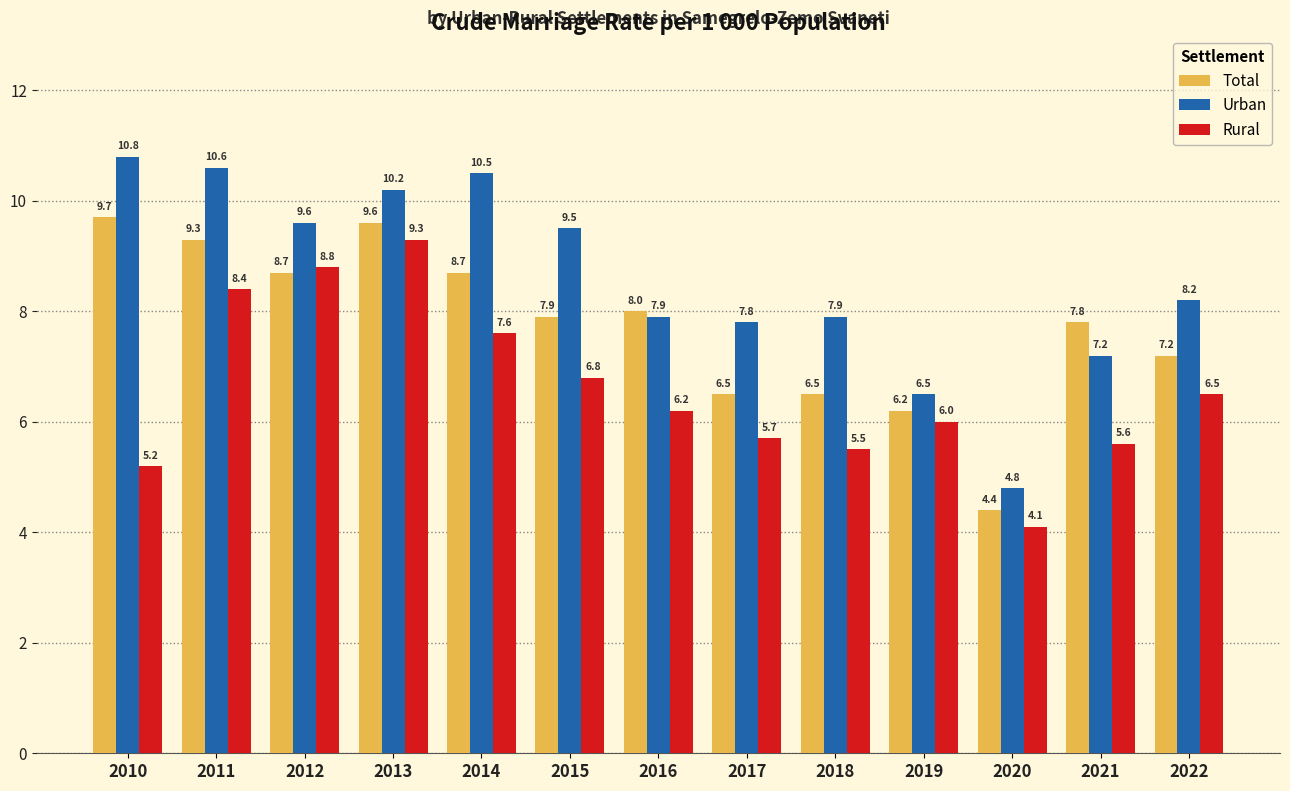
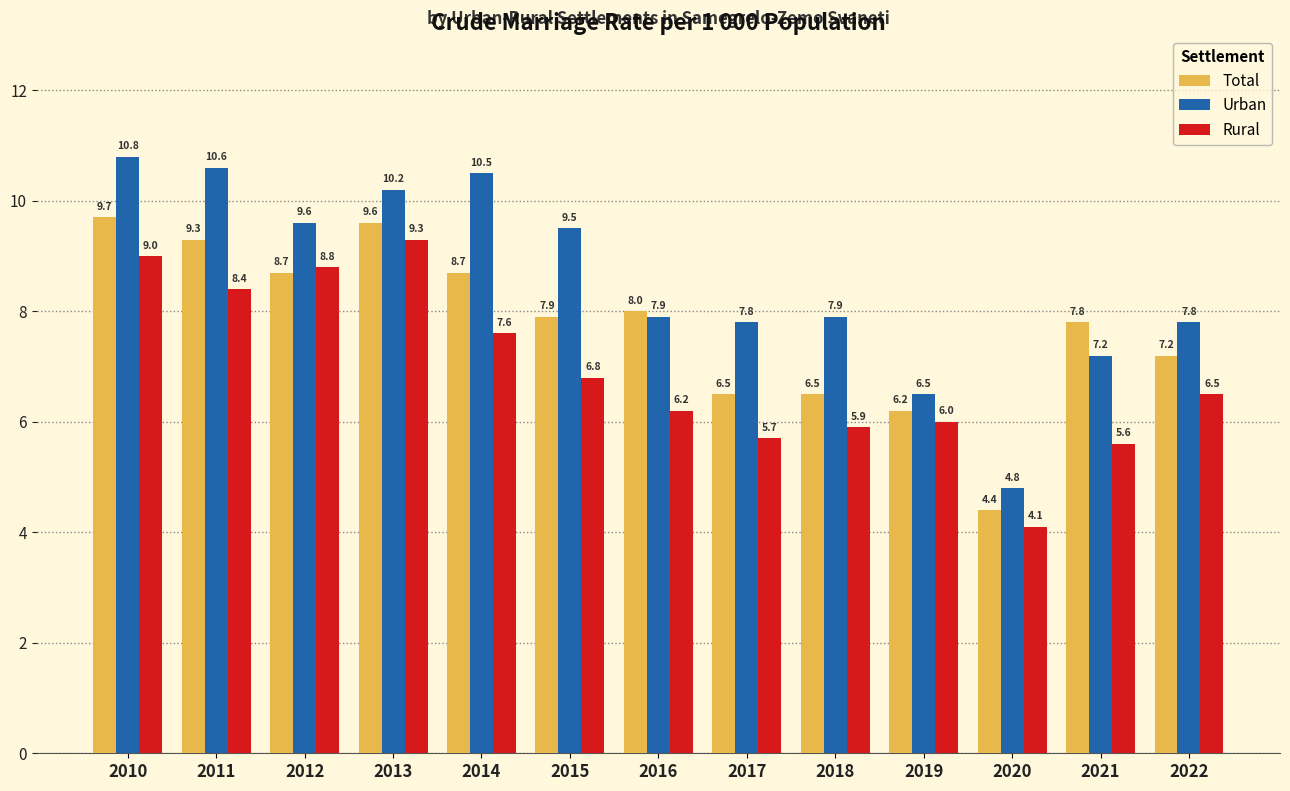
  {
    "Total": {
      "2010": 9.7,
      "2011": 9.3,
      "2012": 8.7,
      "2013": 9.6,
      "2014": 8.7,
      "2015": 7.9,
      "2016": 8.0,
      "2017": 6.5,
      "2018": 6.5,
      "2019": 6.2,
      "2020": 4.4,
      "2021": 7.8,
      "2022": 7.2
    },
    "Urban": {
      "2010": 10.8,
      "2011": 10.6,
      "2012": 9.6,
      "2013": 10.2,
      "2014": 10.5,
      "2015": 9.5,
      "2016": 7.9,
      "2017": 7.8,
      "2018": 7.9,
      "2019": 6.5,
      "2020": 4.8,
      "2021": 7.2,
-     "2022": 8.2
+     "2022": 7.8
    },
    "Rural": {
-     "2010": 5.2,
+     "2010": 9.0,
      "2011": 8.4,
      "2012": 8.8,
      "2013": 9.3,
      "2014": 7.6,
      "2015": 6.8,
      "2016": 6.2,
      "2017": 5.7,
-     "2018": 5.5,
+     "2018": 5.9,
      "2019": 6.0,
      "2020": 4.1,
      "2021": 5.6,
      "2022": 6.5
    }
  }
